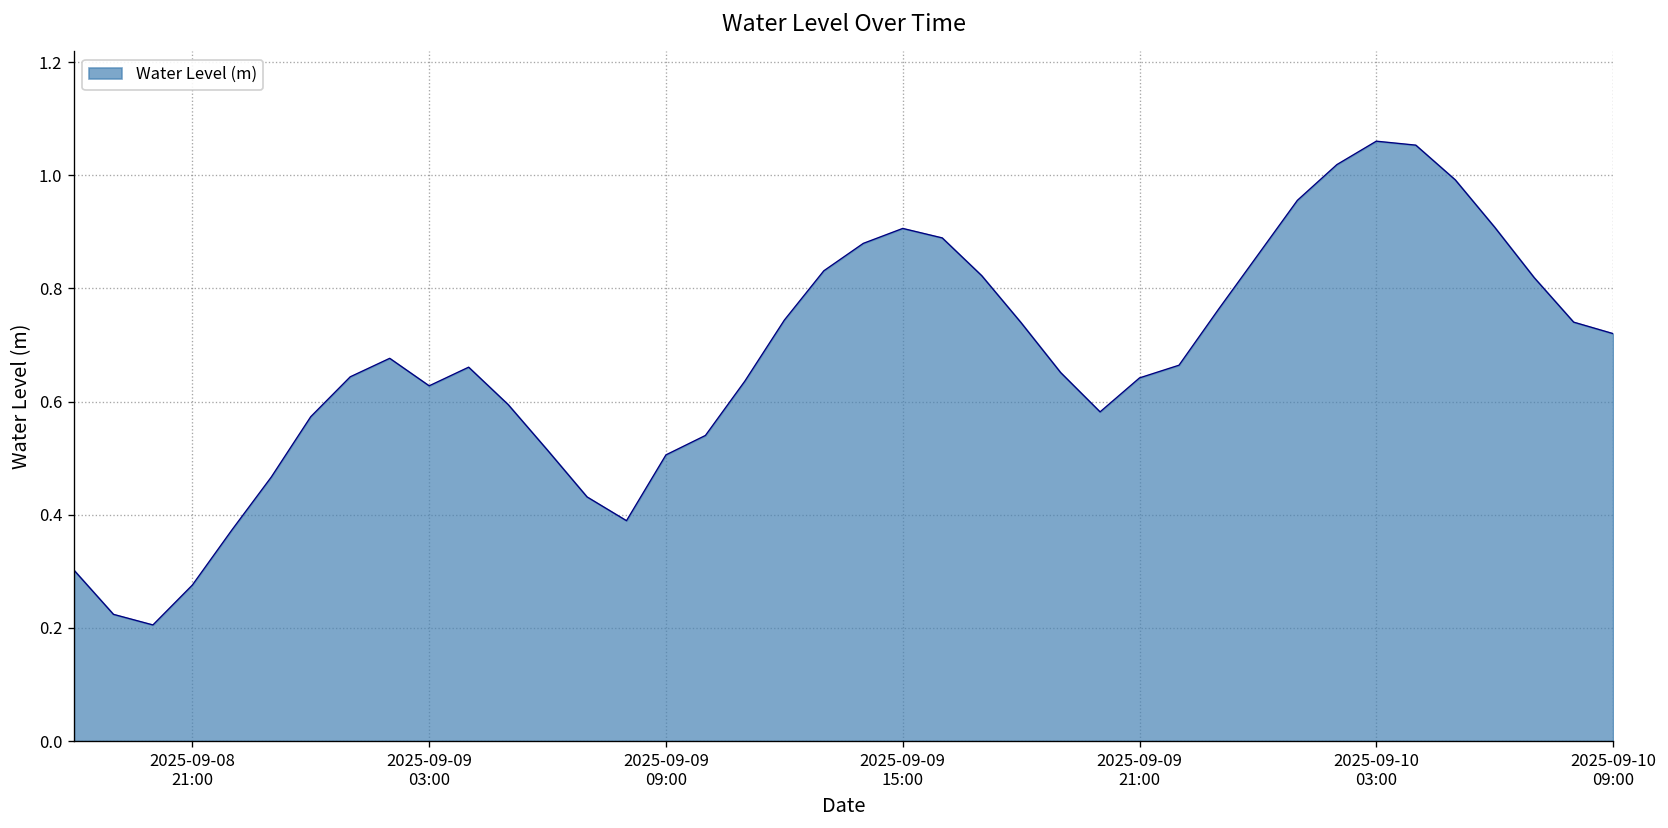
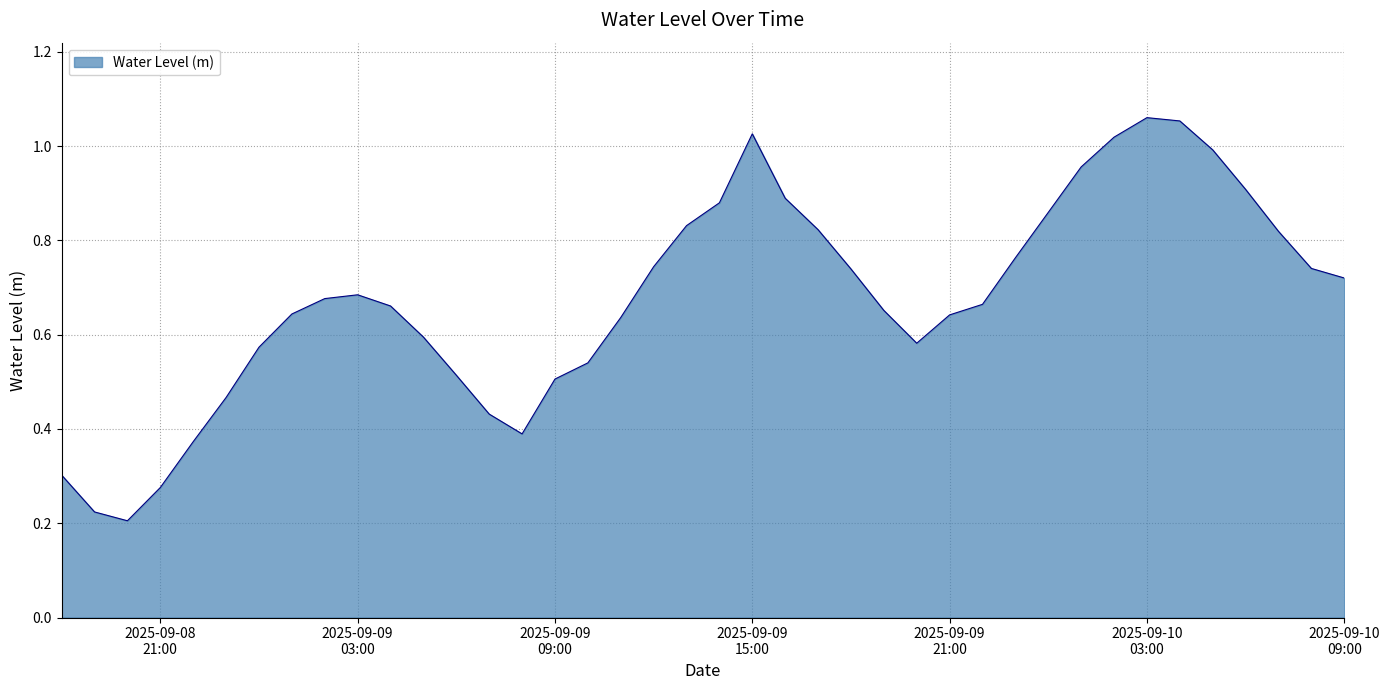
  {
    "2025-09-08 21:00": 0.28,
-   "2025-09-09 03:00": 0.63,
+   "2025-09-09 03:00": 0.68,
    "2025-09-09 09:00": 0.51,
-   "2025-09-09 15:00": 0.91,
+   "2025-09-09 15:00": 1.03,
    "2025-09-09 21:00": 0.64,
    "2025-09-10 03:00": 1.06,
    "2025-09-10 09:00": 0.72
  }
